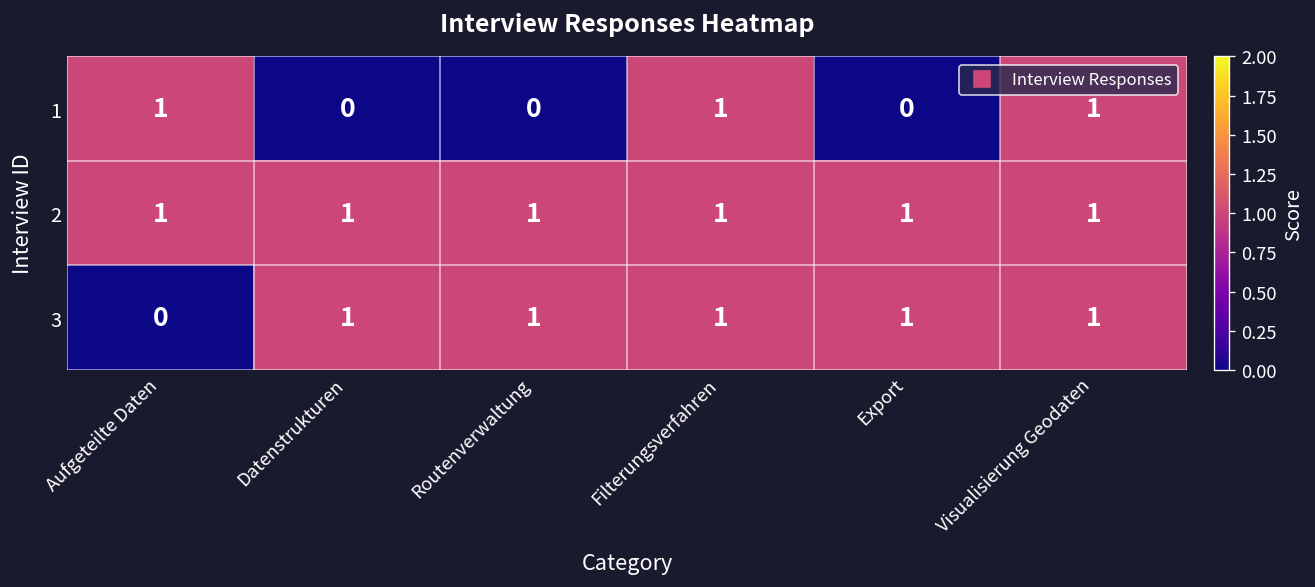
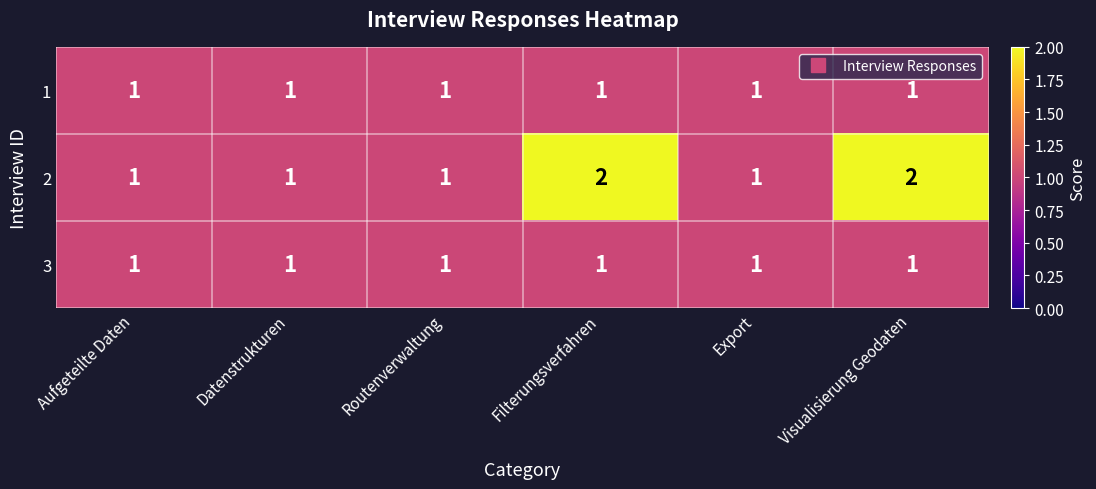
  {
    "1": {
      "Aufgeteilte Daten": 1,
-     "Datenstrukturen": 0,
-     "Routenverwaltung": 0,
+     "Datenstrukturen": 1,
+     "Routenverwaltung": 1,
      "Filterungsverfahren": 1,
-     "Export": 0,
+     "Export": 1,
      "Visualisierung Geodaten": 1
    },
    "2": {
      "Aufgeteilte Daten": 1,
      "Datenstrukturen": 1,
      "Routenverwaltung": 1,
-     "Filterungsverfahren": 1,
+     "Filterungsverfahren": 2,
      "Export": 1,
-     "Visualisierung Geodaten": 1
+     "Visualisierung Geodaten": 2
    },
    "3": {
-     "Aufgeteilte Daten": 0,
+     "Aufgeteilte Daten": 1,
      "Datenstrukturen": 1,
      "Routenverwaltung": 1,
      "Filterungsverfahren": 1,
      "Export": 1,
      "Visualisierung Geodaten": 1
    }
  }
